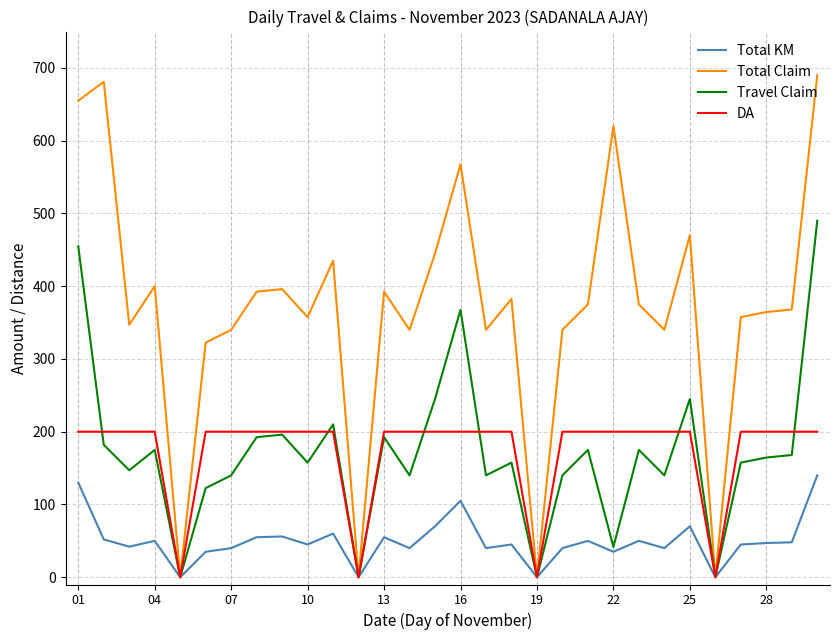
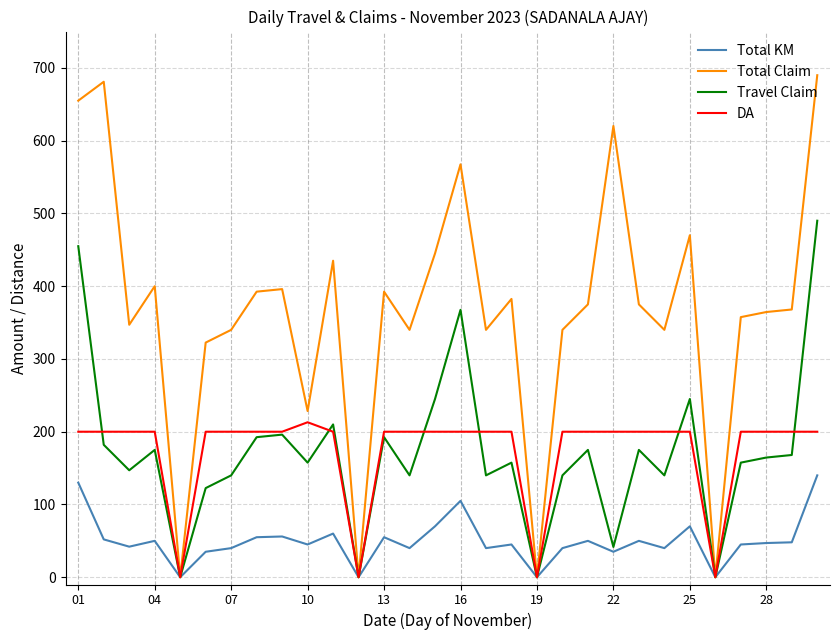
  {
    "Total KM": {
      "01": 130,
      "04": 50,
      "07": 40,
      "10": 50,
      "13": 60,
      "16": 110,
      "22": 40,
      "25": 70,
      "28": 50
    },
    "Total Claim": {
      "01": 660,
      "04": 400,
      "07": 340,
-     "10": 360,
+     "10": 230,
      "13": 390,
      "16": 570,
      "22": 620,
      "25": 470,
      "28": 360
    },
    "Travel Claim": {
      "01": 460,
      "04": 180,
      "07": 140,
      "10": 160,
      "13": 190,
      "16": 370,
      "22": 40,
      "25": 250,
      "28": 160
    },
    "DA": {
      "01": 200,
      "04": 200,
      "07": 200,
-     "10": 200,
+     "10": 210,
      "13": 200,
      "16": 200,
      "22": 200,
      "25": 200,
      "28": 200
    }
  }
